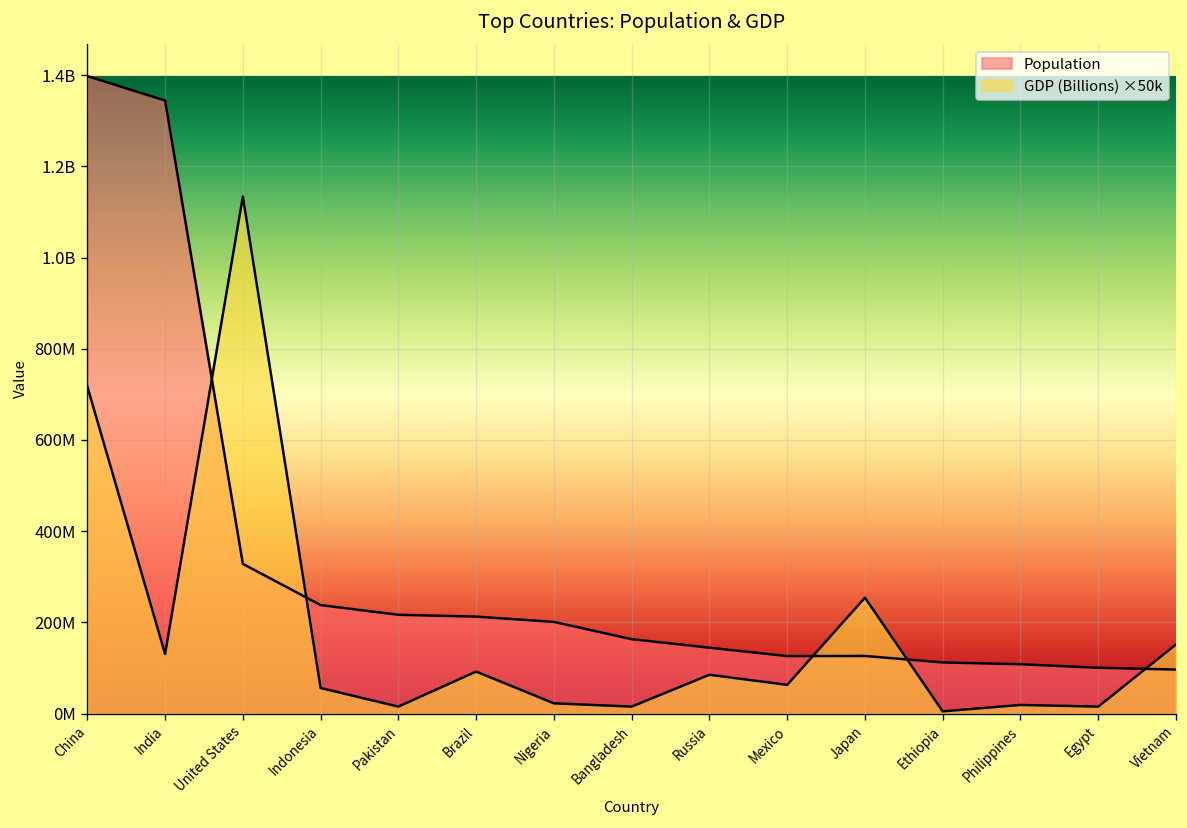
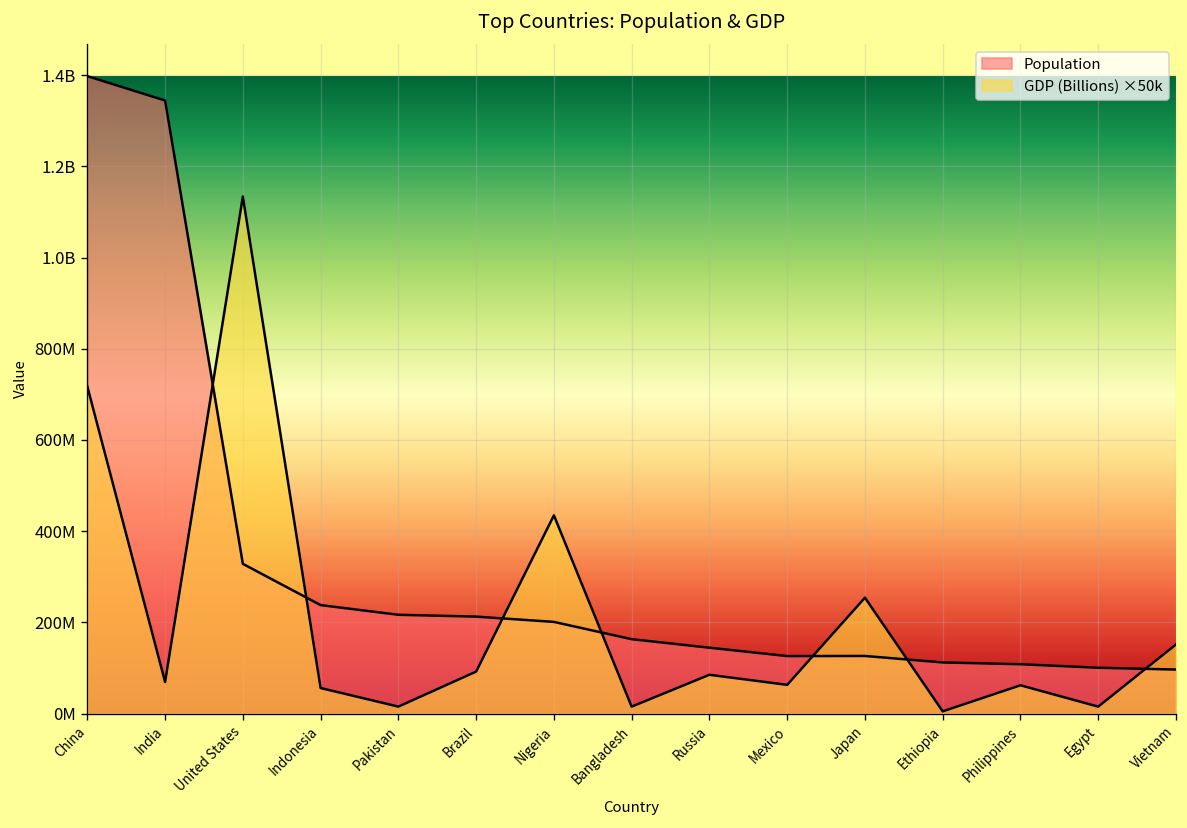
  {
    "Population": {
      "China": 1400000000,
      "India": 1340000000,
      "United States": 330000000,
      "Indonesia": 240000000,
      "Pakistan": 220000000,
      "Brazil": 210000000,
      "Nigeria": 200000000,
      "Bangladesh": 160000000,
      "Russia": 140000000,
      "Mexico": 130000000,
      "Japan": 130000000,
      "Ethiopia": 110000000,
      "Philippines": 110000000,
      "Egypt": 100000000,
      "Vietnam": 100000000
    },
    "GDP (Billions) ×50k": {
      "China": 720000000,
-     "India": 130000000,
+     "India": 70000000,
      "United States": 1130000000,
      "Indonesia": 60000000,
      "Pakistan": 20000000,
      "Brazil": 90000000,
-     "Nigeria": 20000000,
+     "Nigeria": 430000000,
      "Bangladesh": 20000000,
      "Russia": 90000000,
      "Mexico": 60000000,
      "Japan": 250000000,
      "Ethiopia": 0,
-     "Philippines": 20000000,
+     "Philippines": 60000000,
      "Egypt": 20000000,
      "Vietnam": 150000000
    }
  }
